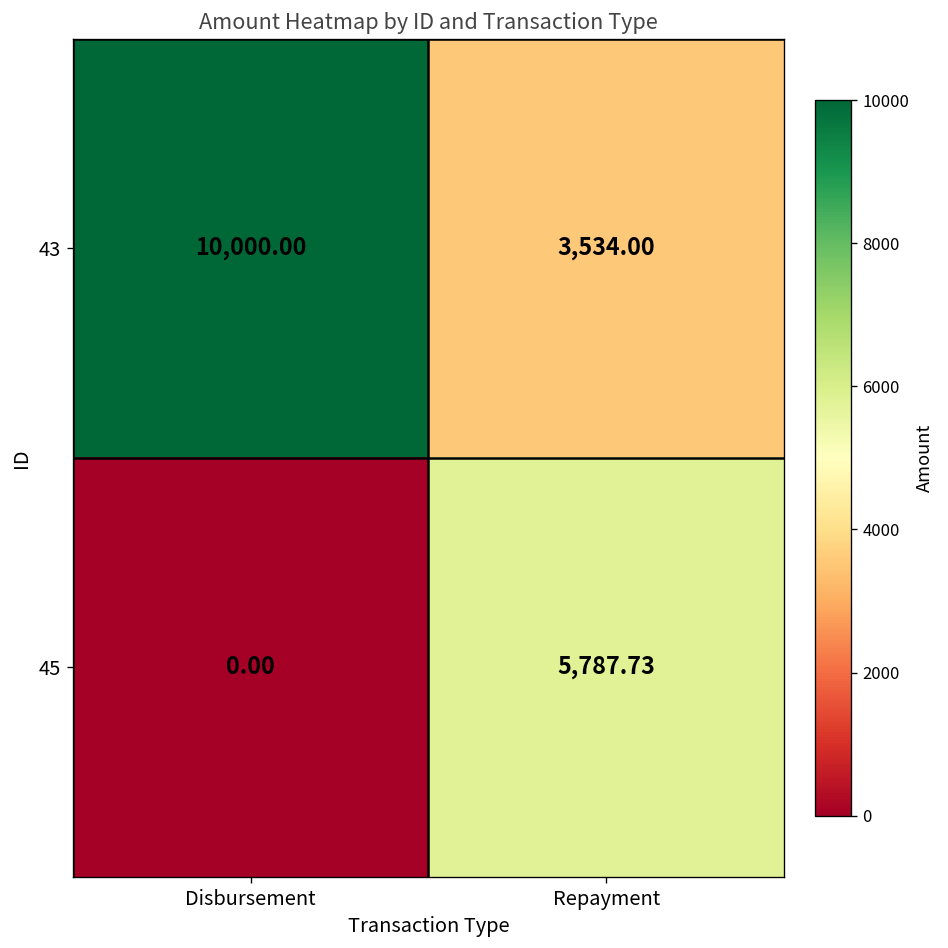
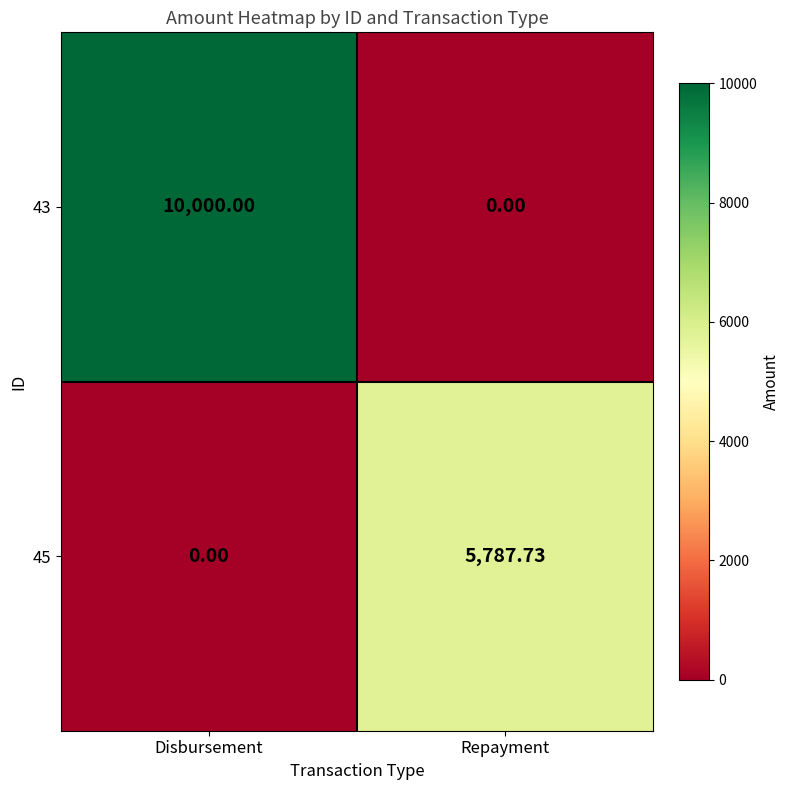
  {
    "43": {
      "Disbursement": "10,000.00",
-     "Repayment": "3,534.00"
+     "Repayment": "0.00"
    },
    "45": {
      "Disbursement": "0.00",
      "Repayment": "5,787.73"
    }
  }
